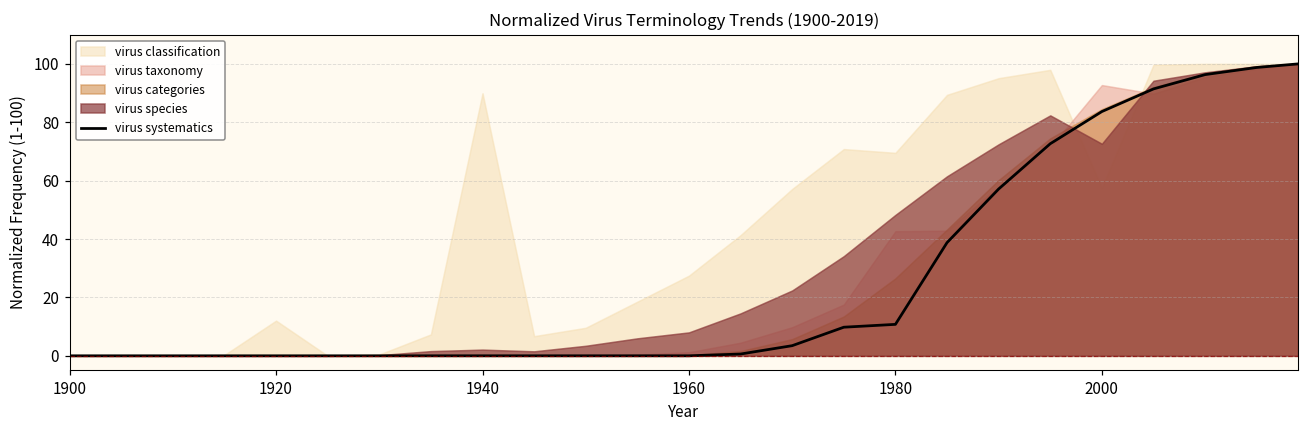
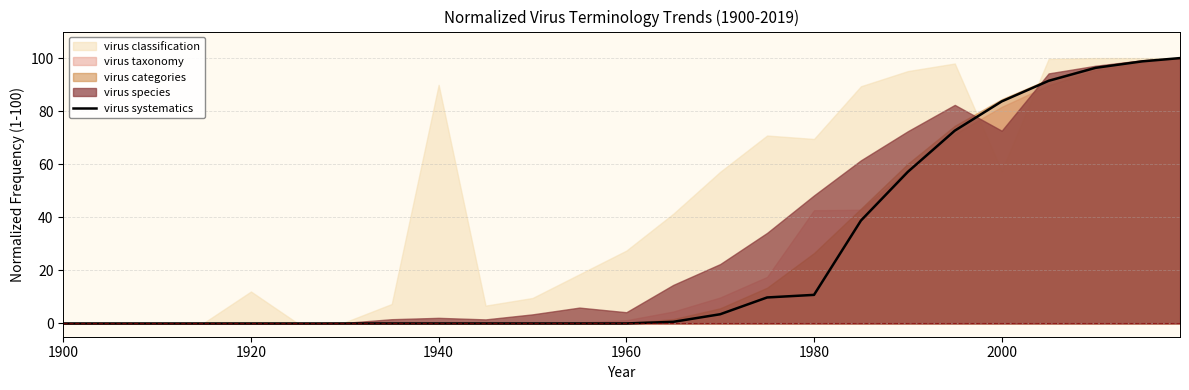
  {
    "virus classification": {
      "1920": 12,
      "1940": 90,
      "1960": 27,
      "1980": 70,
      "2000": 57
    },
    "virus systematics": {
      "1980": 11
    },
    "virus taxonomy": {
      "1960": 1,
      "1980": 43,
-     "2000": 93
+     "2000": 82
    },
    "virus categories": {
      "1980": 27
    },
    "virus species": {
      "1940": 2,
-     "1960": 8,
+     "1960": 4,
      "1980": 48,
      "2000": 73
    }
  }
